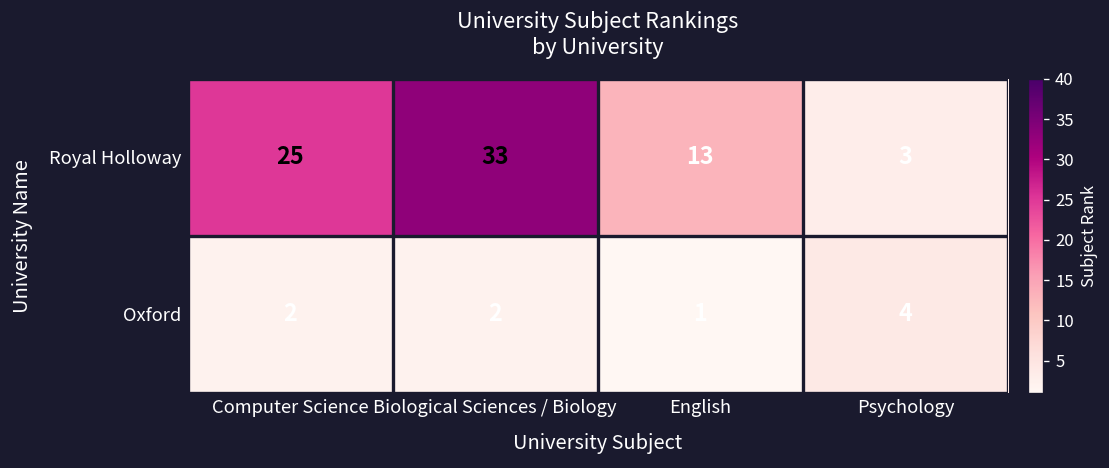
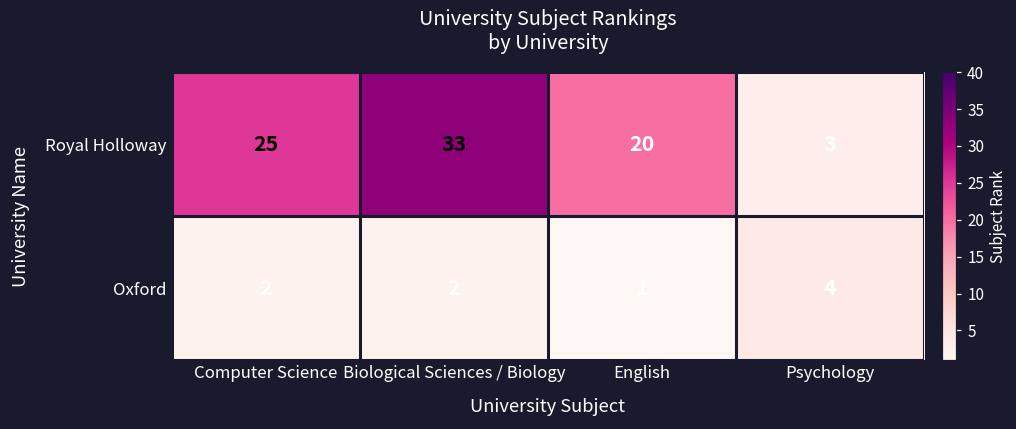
  {
    "Royal Holloway": {
      "Computer Science": 25,
      "Biological Sciences / Biology": 33,
-     "English": 13
+     "English": 20
    }
  }
